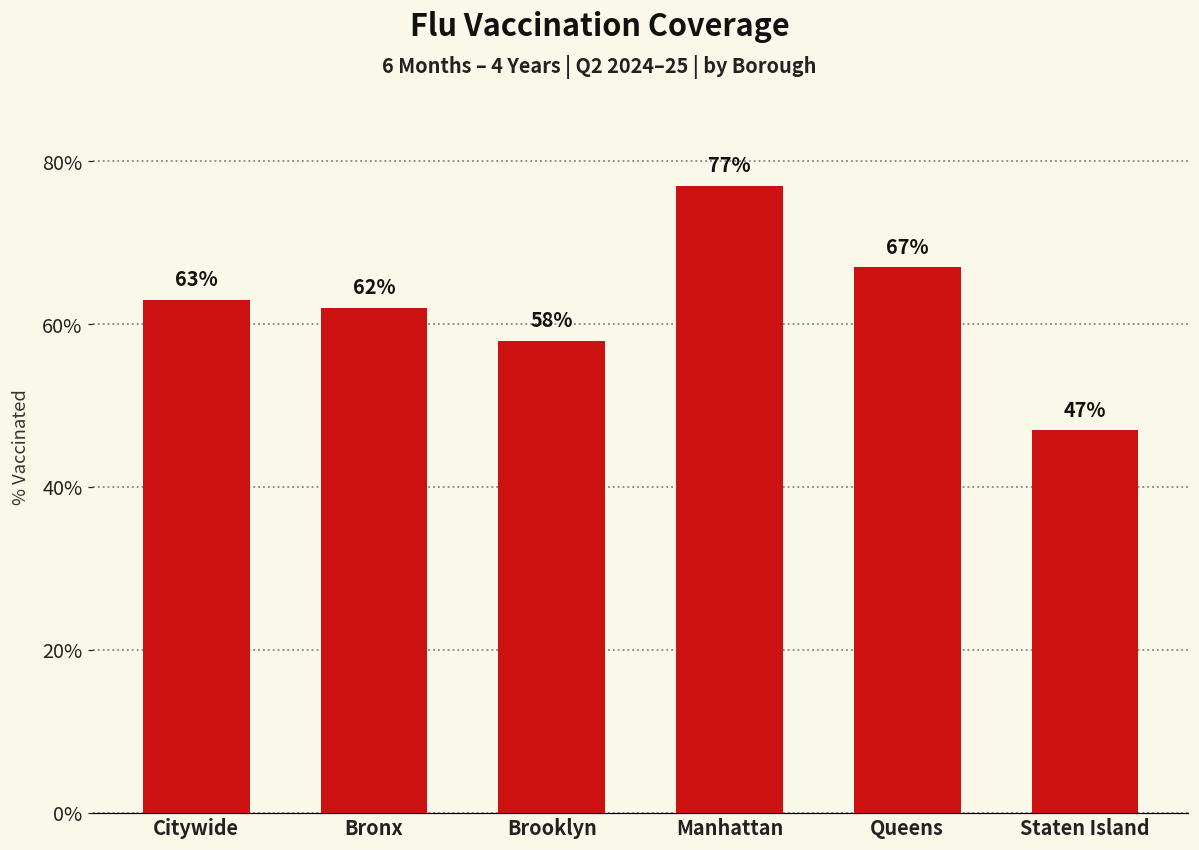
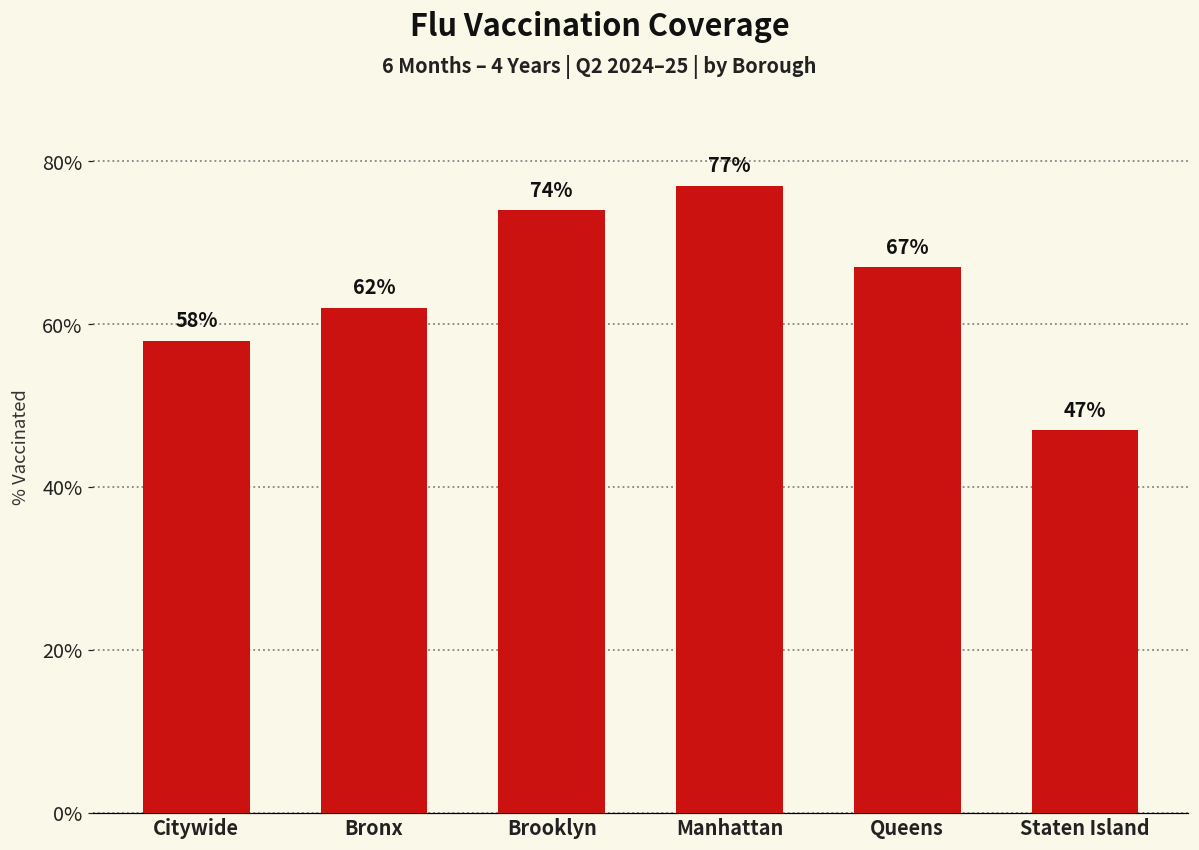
  {
-   "Citywide": "63%",
+   "Citywide": "58%",
    "Bronx": "62%",
-   "Brooklyn": "58%",
+   "Brooklyn": "74%",
    "Manhattan": "77%",
    "Queens": "67%",
    "Staten Island": "47%"
  }
